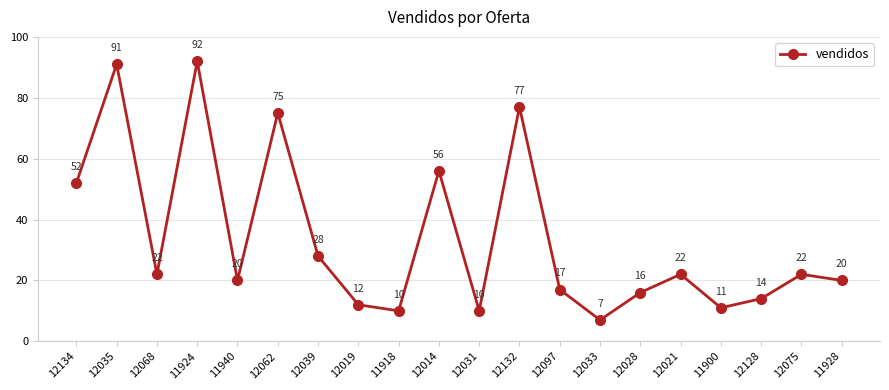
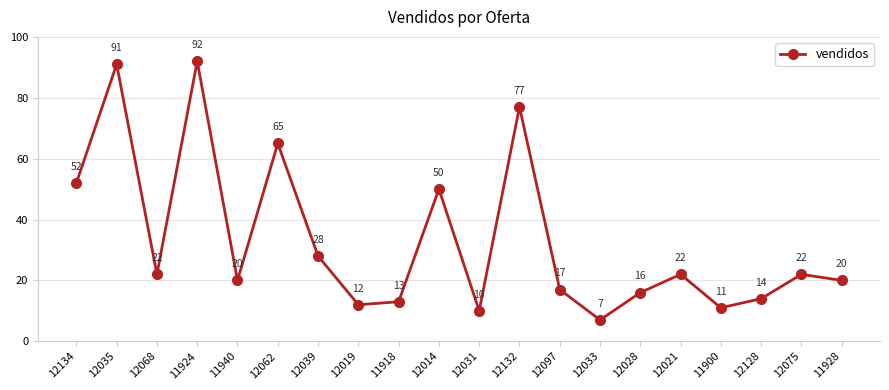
  {
    "12134": 52,
    "12035": 91,
    "12068": 22,
    "11924": 92,
    "11940": 20,
-   "12062": 75,
+   "12062": 65,
    "12039": 28,
    "12019": 12,
-   "11918": 10,
-   "12014": 56,
+   "11918": 13,
+   "12014": 50,
    "12031": 10,
    "12132": 77,
    "12097": 17,
    "12033": 7,
    "12028": 16,
    "12021": 22,
    "11900": 11,
    "12128": 14,
    "12075": 22,
    "11928": 20
  }
